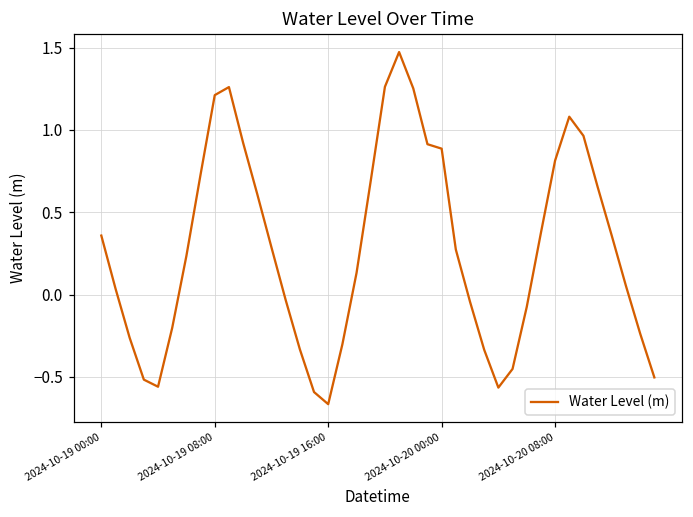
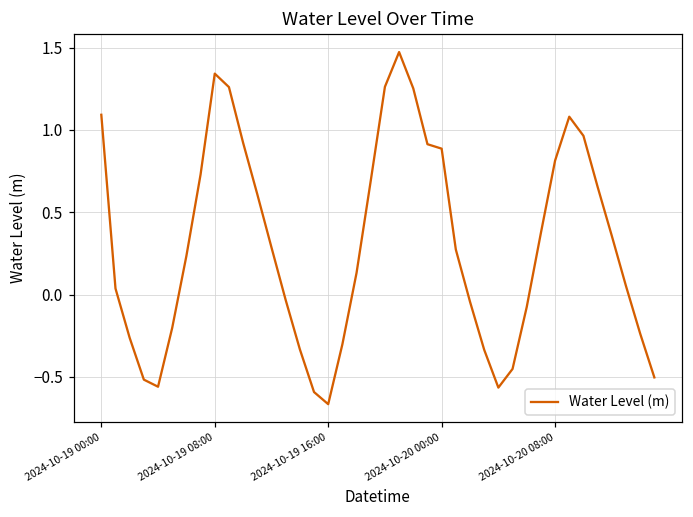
  {
-   "2024-10-19 00:00": 0.36,
-   "2024-10-19 08:00": 1.21,
+   "2024-10-19 00:00": 1.09,
+   "2024-10-19 08:00": 1.34,
    "2024-10-19 16:00": -0.67,
    "2024-10-20 00:00": 0.89,
    "2024-10-20 08:00": 0.81
  }
